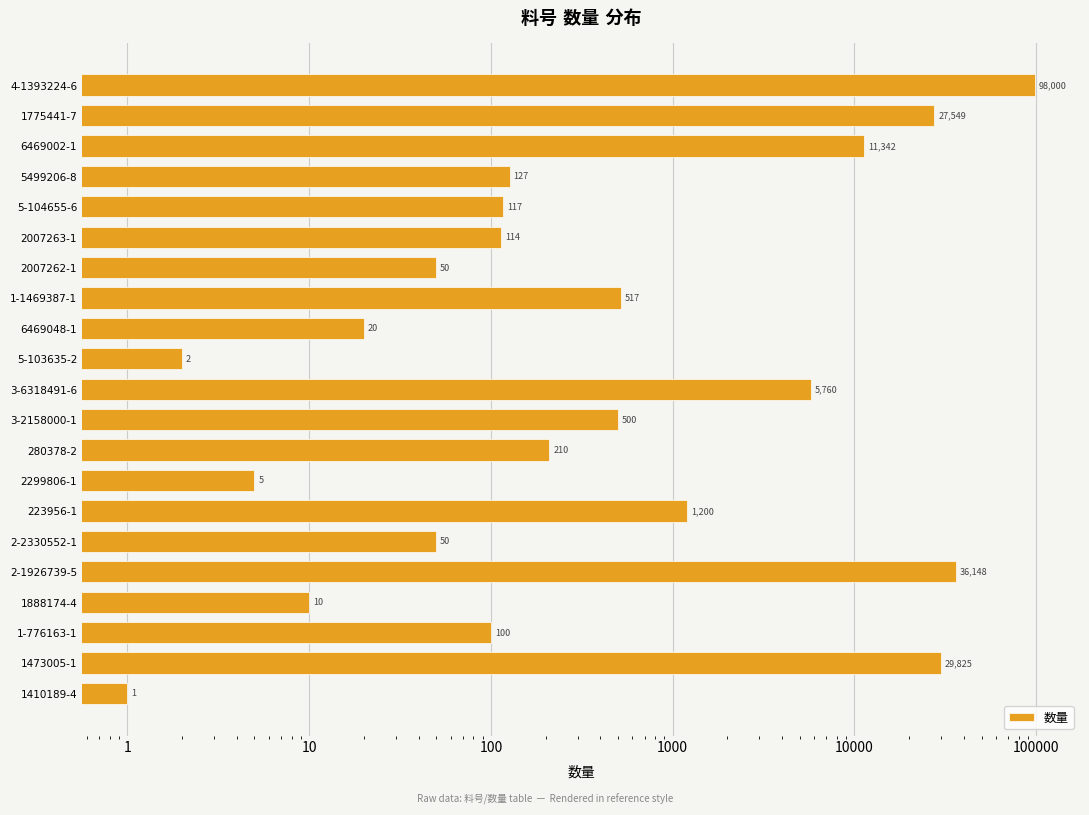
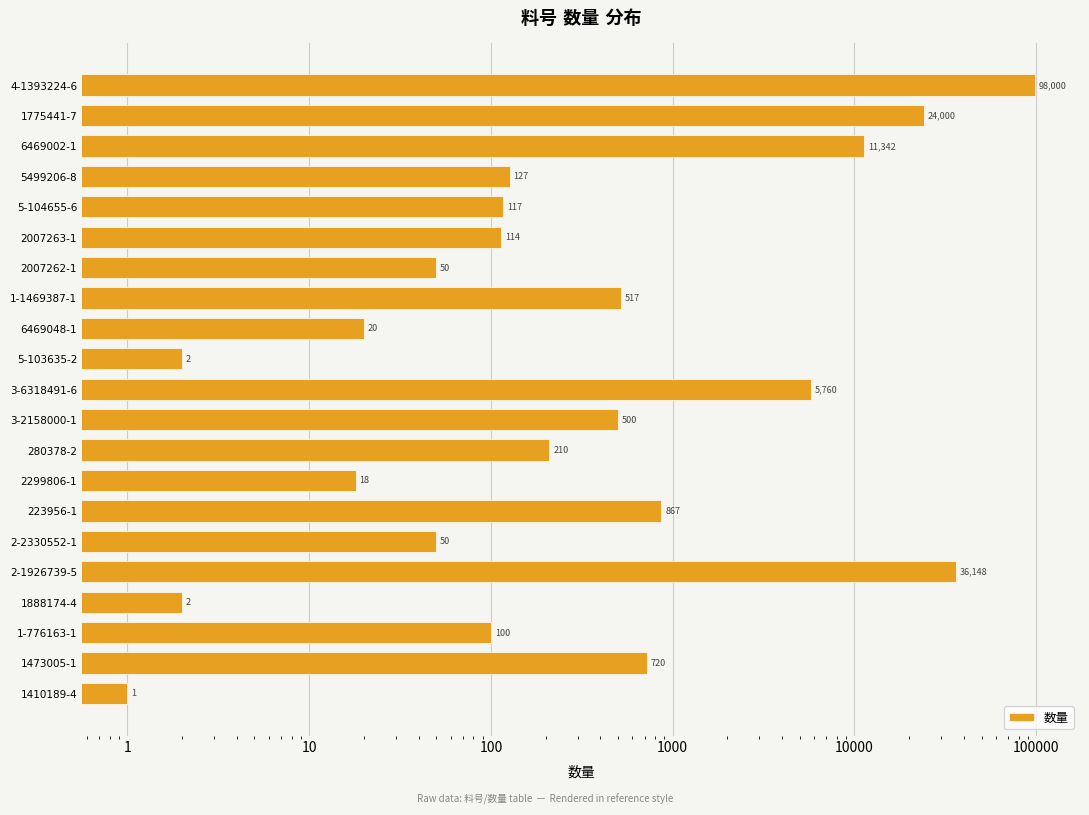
  {
    "4-1393224-6": "98,000",
-   "1775441-7": "27,549",
+   "1775441-7": "24,000",
    "6469002-1": "11,342",
    "5499206-8": "127",
    "5-104655-6": "117",
    "2007263-1": "114",
    "2007262-1": "50",
    "1-1469387-1": "517",
    "6469048-1": "20",
    "5-103635-2": "2",
    "3-6318491-6": "5,760",
    "3-2158000-1": "500",
    "280378-2": "210",
-   "2299806-1": "5",
-   "223956-1": "1,200",
+   "2299806-1": "18",
+   "223956-1": "867",
    "2-2330552-1": "50",
    "2-1926739-5": "36,148",
-   "1888174-4": "10",
+   "1888174-4": "2",
    "1-776163-1": "100",
-   "1473005-1": "29,825",
+   "1473005-1": "720",
    "1410189-4": "1"
  }
